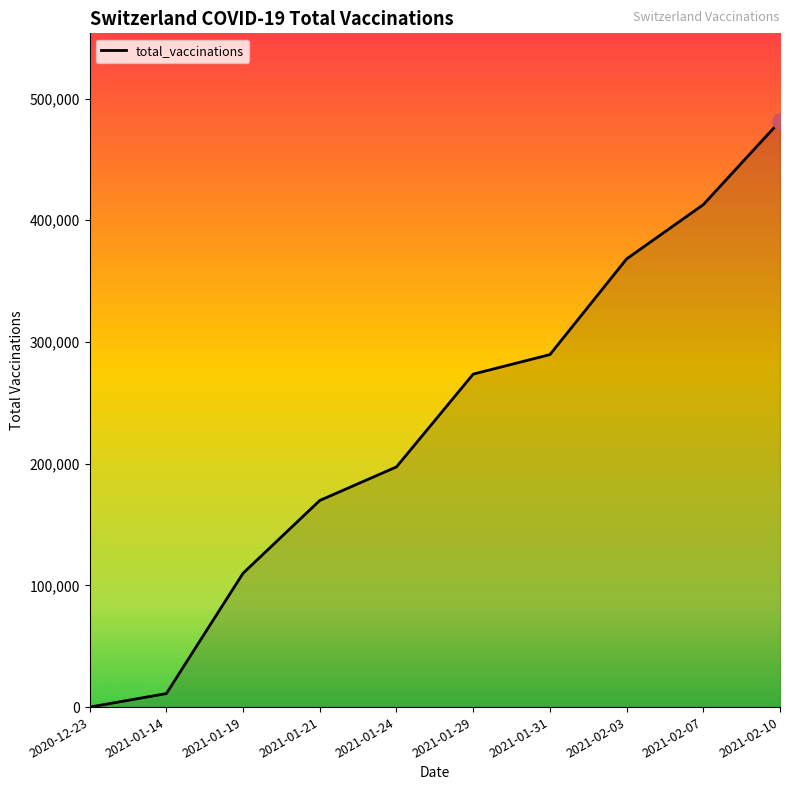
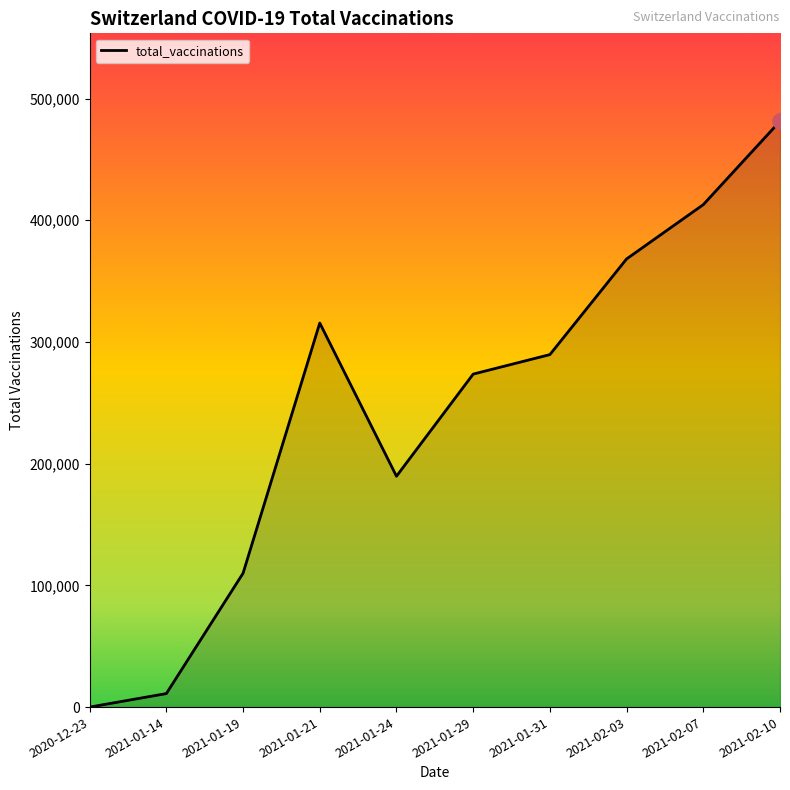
  {
    "total_vaccinations": {
      "2020-12-23": "0",
      "2021-01-14": "11,000",
      "2021-01-19": "110,000",
-     "2021-01-21": "170,000",
-     "2021-01-24": "197,000",
+     "2021-01-21": "316,000",
+     "2021-01-24": "190,000",
      "2021-01-29": "274,000",
      "2021-01-31": "290,000",
      "2021-02-03": "368,000",
      "2021-02-07": "413,000"
    }
  }
